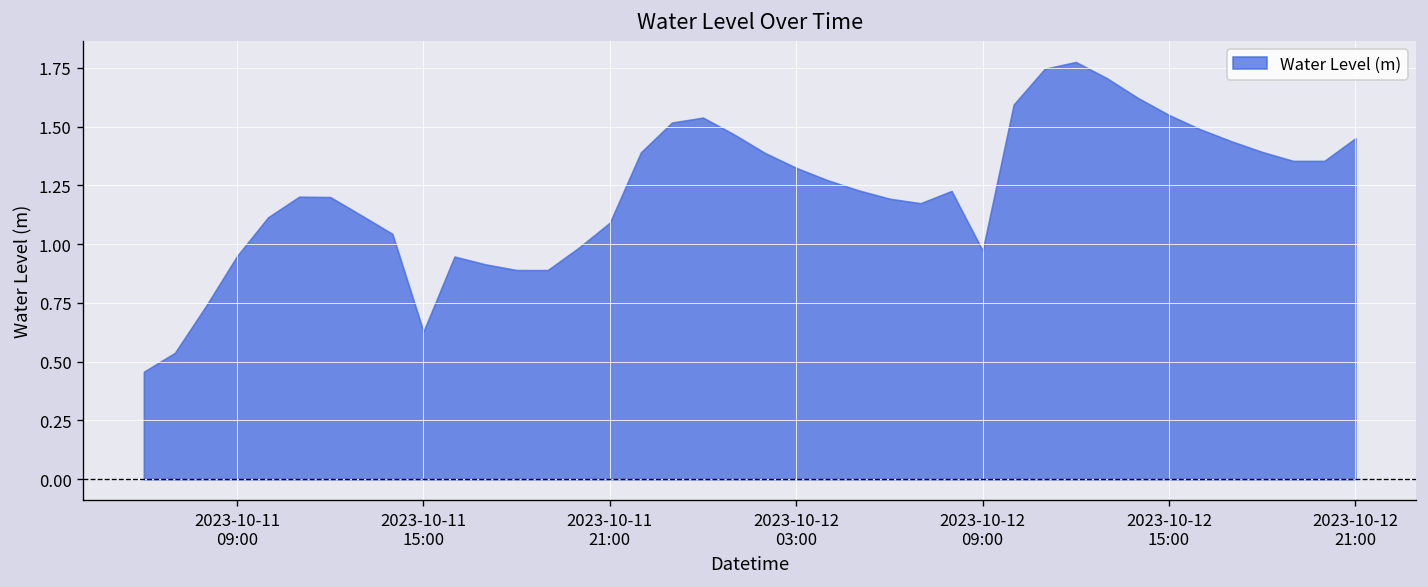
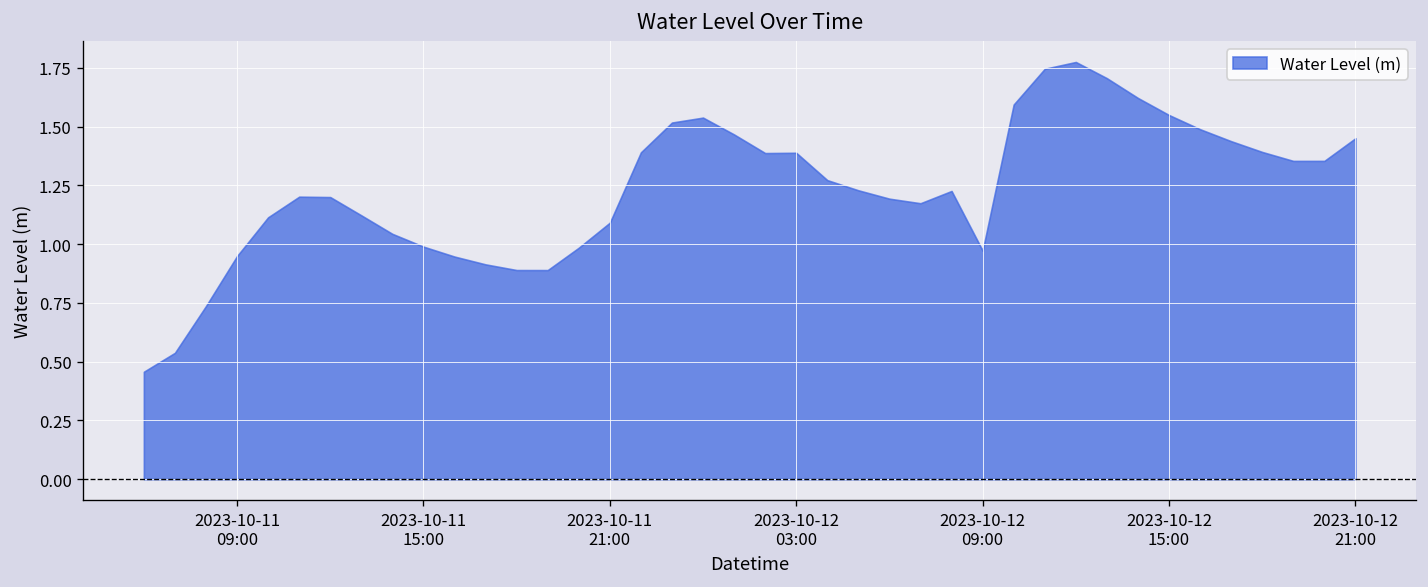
  {
    "2023-10-11 09:00": 0.95,
-   "2023-10-11 15:00": 0.63,
+   "2023-10-11 15:00": 0.99,
    "2023-10-11 21:00": 1.09,
-   "2023-10-12 03:00": 1.32,
+   "2023-10-12 03:00": 1.39,
    "2023-10-12 09:00": 0.97,
    "2023-10-12 15:00": 1.55,
    "2023-10-12 21:00": 1.45
  }
